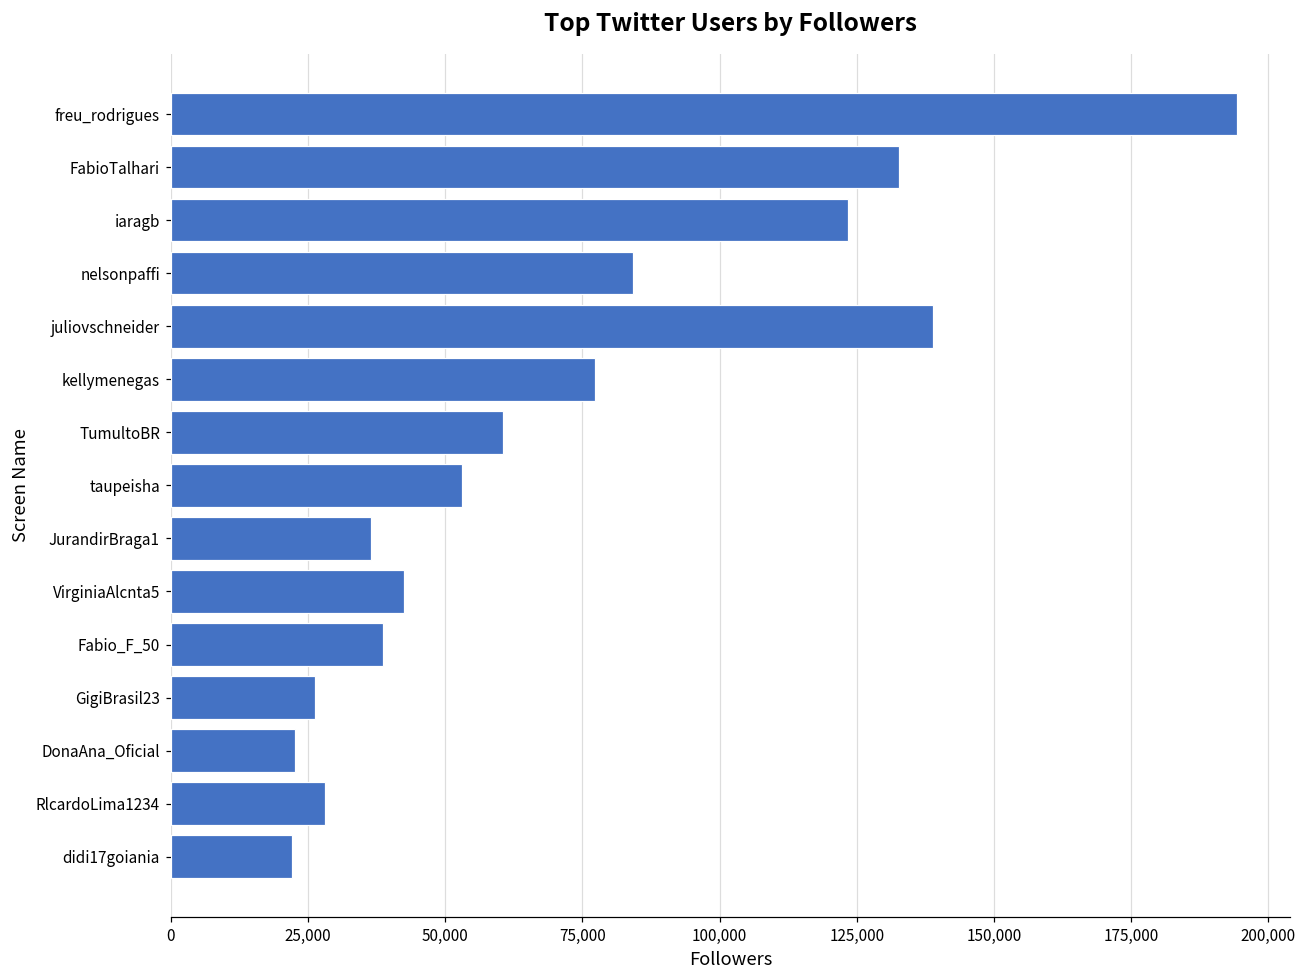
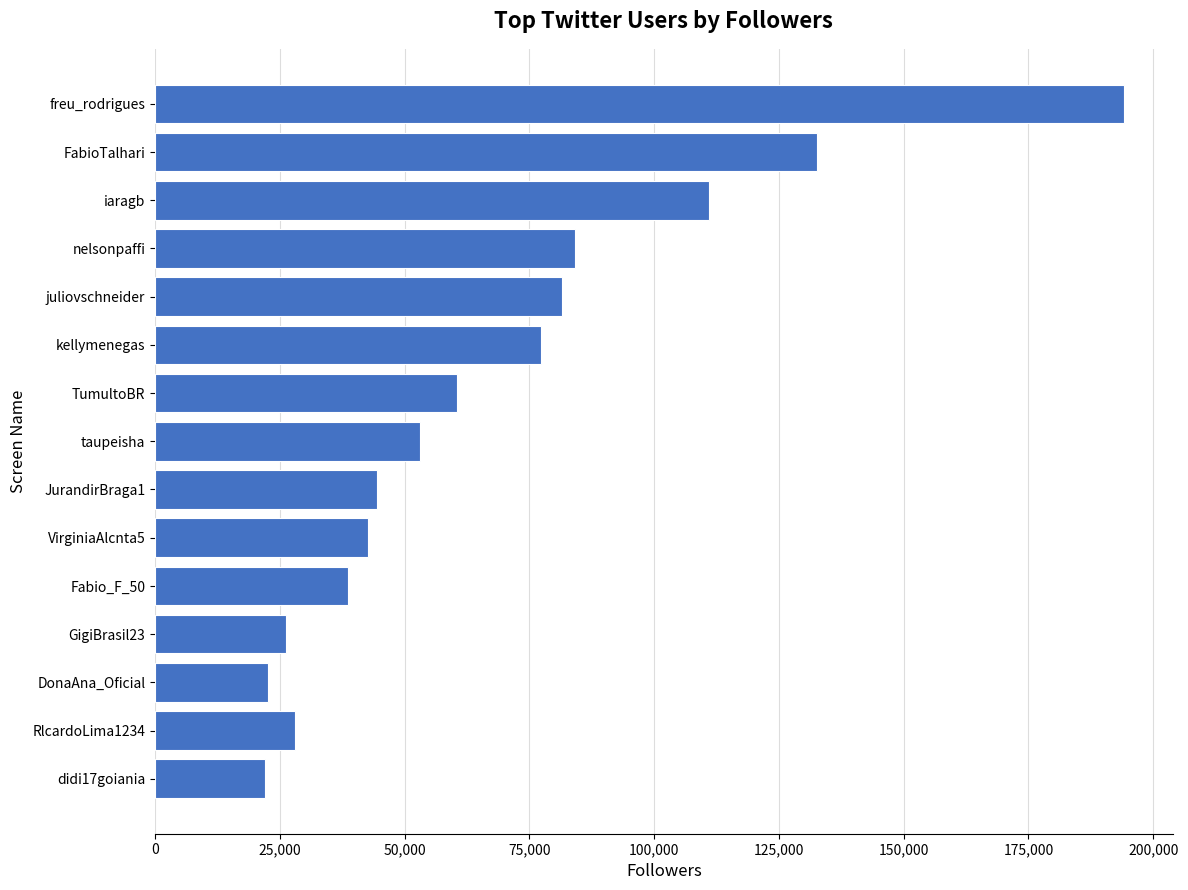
  {
    "freu_rodrigues": "194,000",
    "FabioTalhari": "133,000",
-   "iaragb": "123,000",
+   "iaragb": "111,000",
    "nelsonpaffi": "84,000",
-   "juliovschneider": "139,000",
+   "juliovschneider": "82,000",
    "kellymenegas": "77,000",
    "TumultoBR": "61,000",
    "taupeisha": "53,000",
-   "JurandirBraga1": "36,000",
+   "JurandirBraga1": "45,000",
    "VirginiaAlcnta5": "43,000",
    "Fabio_F_50": "39,000",
    "GigiBrasil23": "26,000",
    "DonaAna_Oficial": "23,000",
    "RlcardoLima1234": "28,000",
    "didi17goiania": "22,000"
  }
